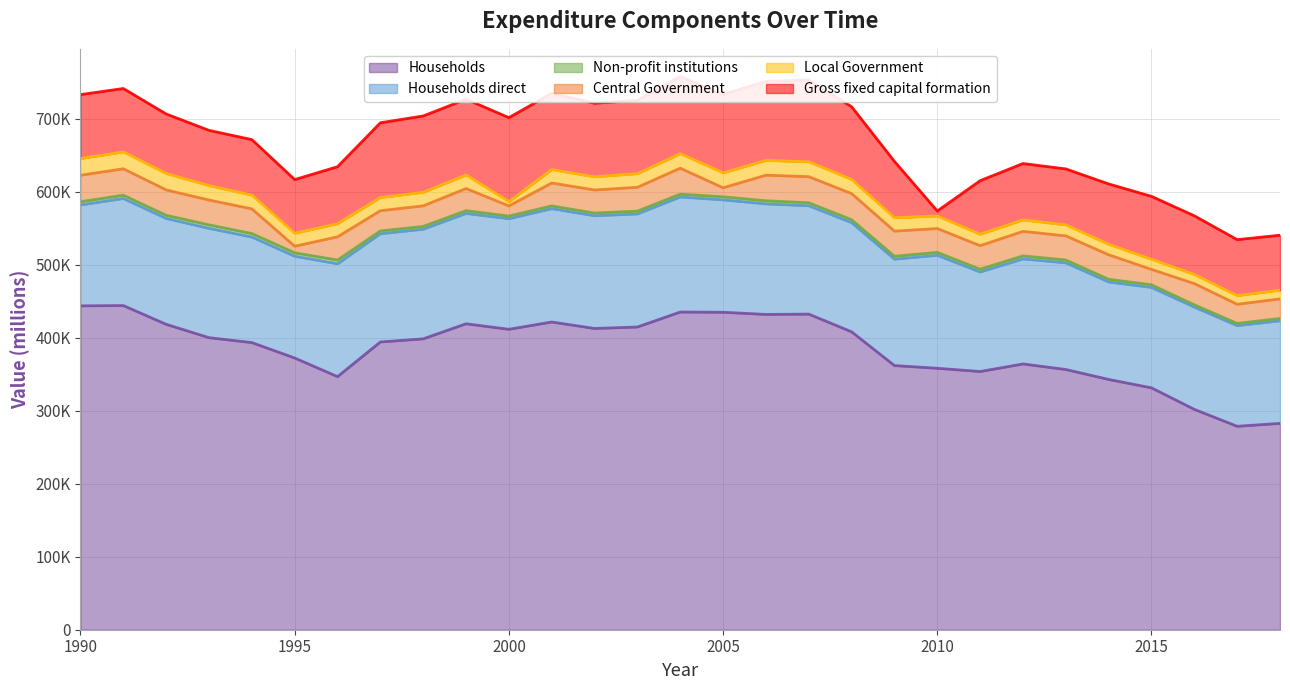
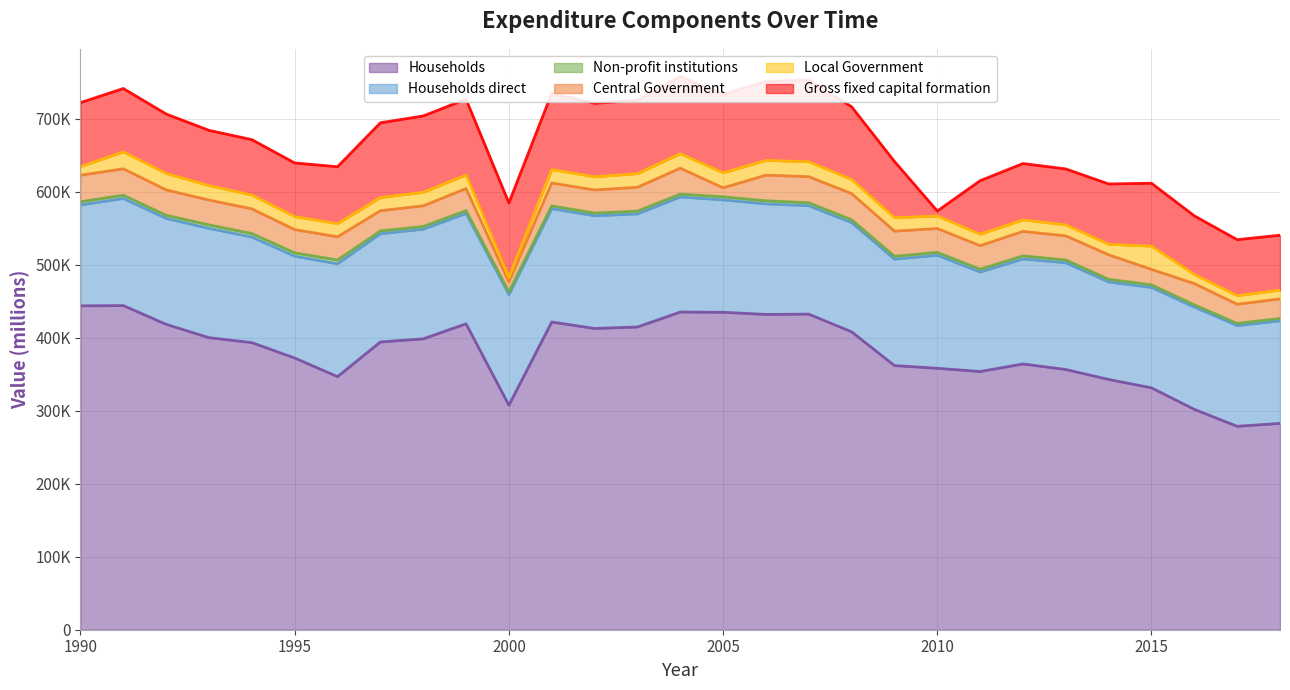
  {
    "Households": {
      "1990": 440000,
      "1995": 370000,
-     "2000": 410000,
+     "2000": 310000,
      "2005": 440000,
      "2010": 360000,
      "2015": 330000
    },
    "Households direct": {
      "1990": 140000,
      "1995": 140000,
      "2000": 150000,
      "2005": 150000,
      "2010": 150000,
      "2015": 140000
    },
    "Non-profit institutions": {
      "1990": 0,
      "1995": 0,
      "2000": 0,
      "2005": 0,
      "2010": 0,
      "2015": 0
    },
    "Central Government": {
      "1990": 40000,
-     "1995": 10000,
+     "1995": 30000,
      "2000": 10000,
      "2005": 10000,
      "2010": 30000,
      "2015": 20000
    },
    "Local Government": {
-     "1990": 20000,
+     "1990": 10000,
      "1995": 20000,
      "2000": 10000,
      "2005": 20000,
      "2010": 20000,
-     "2015": 10000
+     "2015": 30000
    },
    "Gross fixed capital formation": {
      "1990": 90000,
      "1995": 70000,
-     "2000": 120000,
+     "2000": 100000,
      "2010": 10000,
      "2015": 90000
    }
  }
